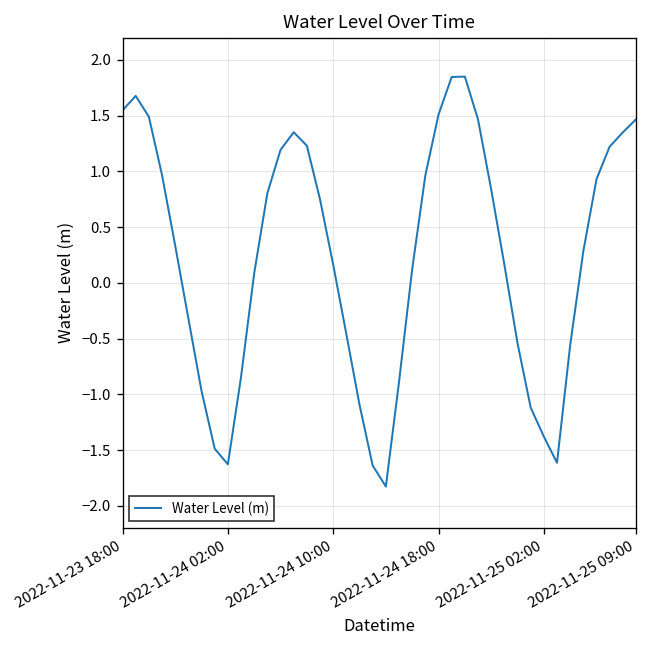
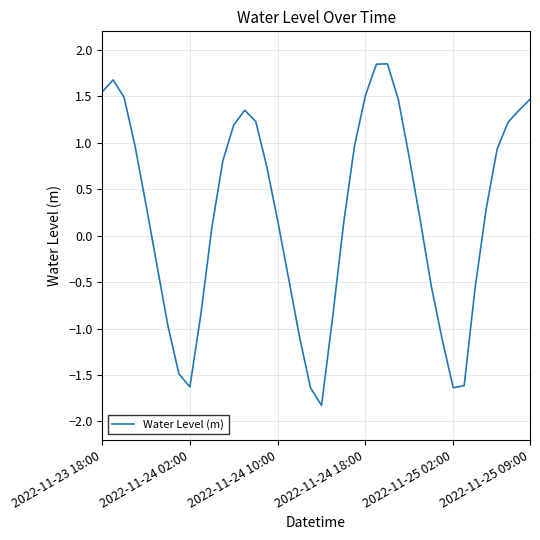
  {
    "2022-11-23 18:00": 1.5,
    "2022-11-24 02:00": -1.6,
    "2022-11-24 10:00": 0.2,
    "2022-11-24 18:00": 1.5,
-   "2022-11-25 02:00": -1.4,
+   "2022-11-25 02:00": -1.6,
    "2022-11-25 09:00": 1.5
  }
